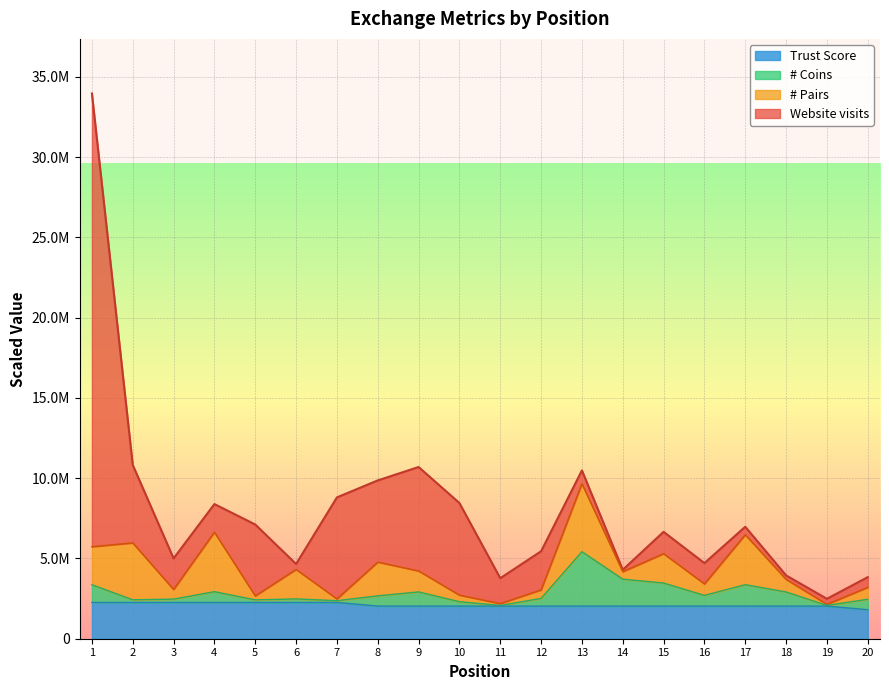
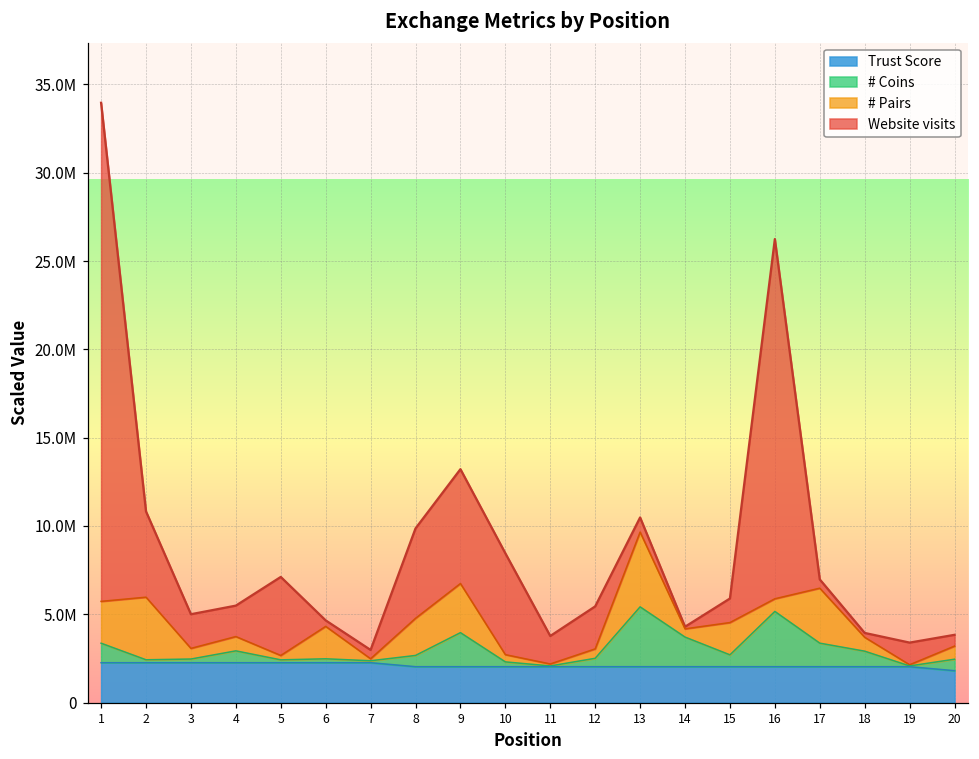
  {
    "Trust Score": {
      "1": 2300000,
      "2": 2300000,
      "3": 2300000,
      "4": 2300000,
      "5": 2300000,
      "6": 2300000,
      "8": 2000000,
      "9": 2000000,
      "10": 2000000,
      "12": 2000000,
      "13": 2000000,
      "14": 2000000,
      "15": 2000000,
      "16": 2000000,
      "17": 2000000,
      "18": 2000000,
      "20": 1800000
    },
    "# Coins": {
      "1": 1100000,
      "2": 200000,
      "3": 200000,
      "4": 700000,
      "5": 200000,
      "6": 200000,
      "8": 600000,
-     "9": 900000,
+     "9": 1900000,
      "10": 300000,
      "12": 500000,
      "13": 3400000,
      "14": 1700000,
-     "15": 1400000,
-     "16": 700000,
+     "15": 700000,
+     "16": 3100000,
      "17": 1300000,
      "18": 900000,
      "20": 600000
    },
    "# Pairs": {
      "1": 2400000,
      "2": 3500000,
      "3": 600000,
-     "4": 3700000,
+     "4": 800000,
      "5": 200000,
      "6": 1800000,
      "8": 2100000,
-     "9": 1300000,
+     "9": 2800000,
      "10": 400000,
      "12": 500000,
      "13": 4200000,
      "15": 1800000,
      "16": 700000,
      "17": 3100000,
      "18": 800000,
      "20": 700000
    },
    "Website visits": {
      "1": 28200000,
      "2": 4900000,
      "3": 1900000,
      "4": 1800000,
      "5": 4400000,
      "6": 300000,
-     "7": 6300000,
+     "7": 500000,
      "8": 5100000,
      "9": 6500000,
      "10": 5700000,
      "11": 1600000,
      "12": 2400000,
      "13": 800000,
      "15": 1400000,
-     "16": 1300000,
+     "16": 20400000,
      "17": 500000,
      "18": 200000,
-     "19": 300000,
+     "19": 1300000,
      "20": 600000
    }
  }
